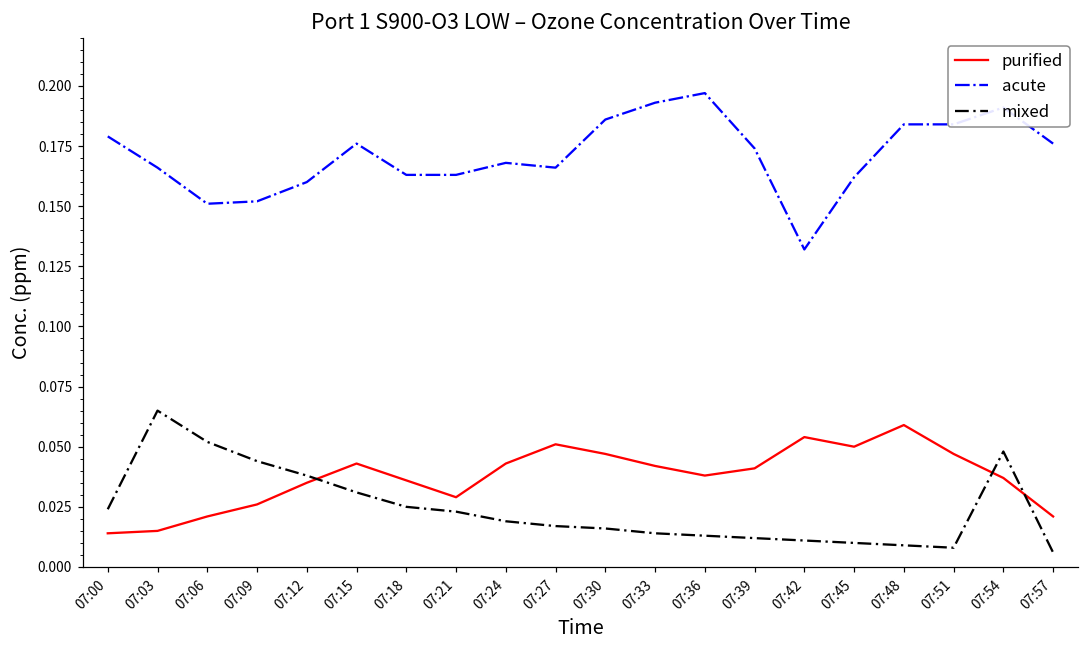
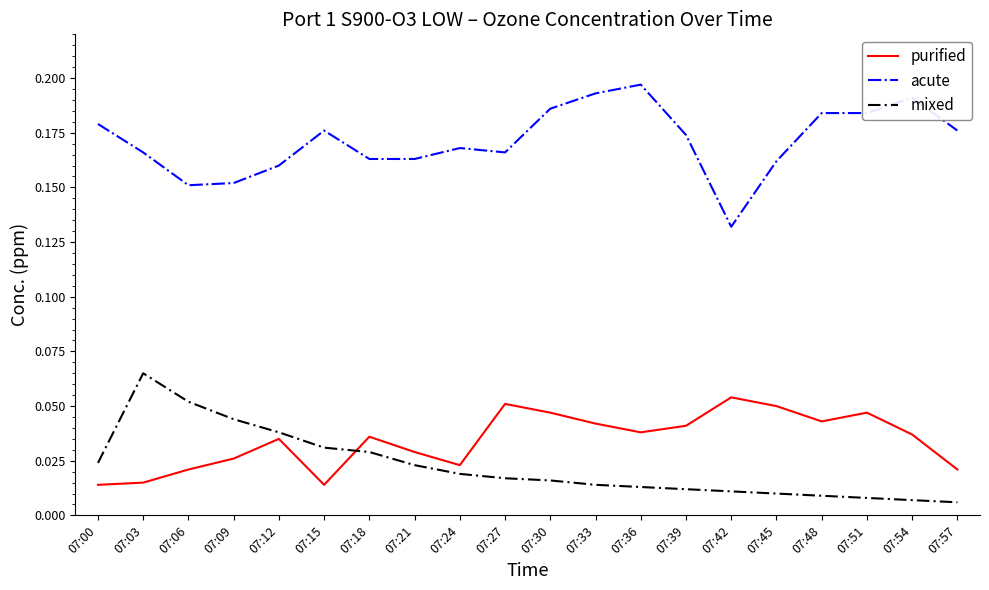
  {
    "purified": {
      "07:00": 0.014,
      "07:03": 0.015,
      "07:06": 0.021,
      "07:09": 0.026,
      "07:12": 0.035,
-     "07:15": 0.043,
+     "07:15": 0.014,
      "07:18": 0.036,
      "07:21": 0.029,
-     "07:24": 0.043,
+     "07:24": 0.023,
      "07:27": 0.051,
      "07:30": 0.047,
      "07:33": 0.042,
      "07:36": 0.038,
      "07:39": 0.041,
      "07:42": 0.054,
      "07:45": 0.050,
-     "07:48": 0.059,
+     "07:48": 0.043,
      "07:51": 0.047,
      "07:54": 0.037,
      "07:57": 0.021
    },
    "acute": {
      "07:00": 0.179,
      "07:03": 0.166,
      "07:06": 0.151,
      "07:09": 0.152,
      "07:12": 0.160,
      "07:15": 0.176,
      "07:18": 0.163,
      "07:21": 0.163,
      "07:24": 0.168,
      "07:27": 0.166,
      "07:30": 0.186,
      "07:33": 0.193,
      "07:36": 0.197,
      "07:39": 0.174,
      "07:42": 0.132,
      "07:45": 0.162,
      "07:48": 0.184,
      "07:57": 0.176
    },
    "mixed": {
      "07:00": 0.024,
      "07:03": 0.065,
      "07:06": 0.052,
      "07:09": 0.044,
      "07:12": 0.038,
      "07:15": 0.031,
-     "07:18": 0.025,
+     "07:18": 0.029,
      "07:21": 0.023,
      "07:24": 0.019,
      "07:27": 0.017,
      "07:30": 0.016,
      "07:33": 0.014,
      "07:36": 0.013,
      "07:39": 0.012,
      "07:42": 0.011,
      "07:45": 0.010,
      "07:48": 0.009,
      "07:51": 0.008,
-     "07:54": 0.048,
+     "07:54": 0.007,
      "07:57": 0.006
    }
  }
